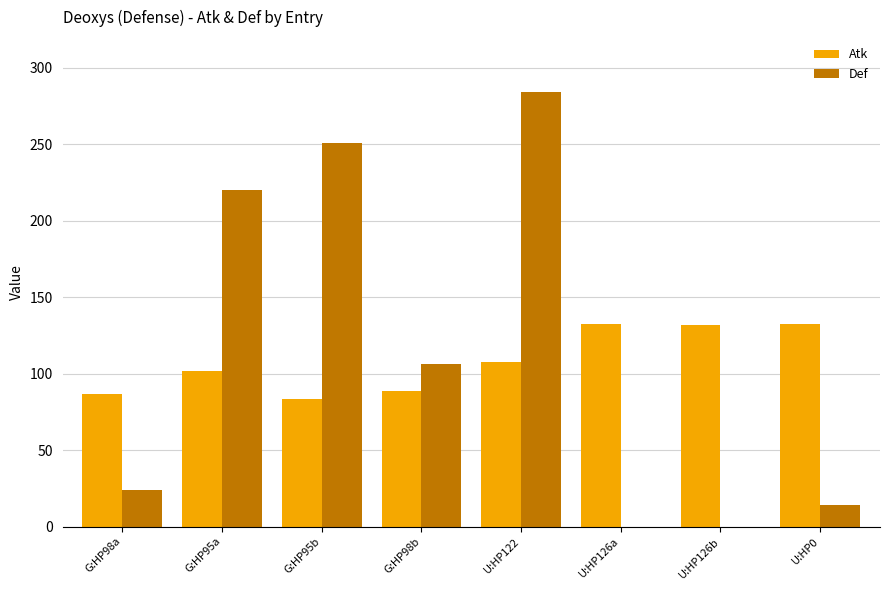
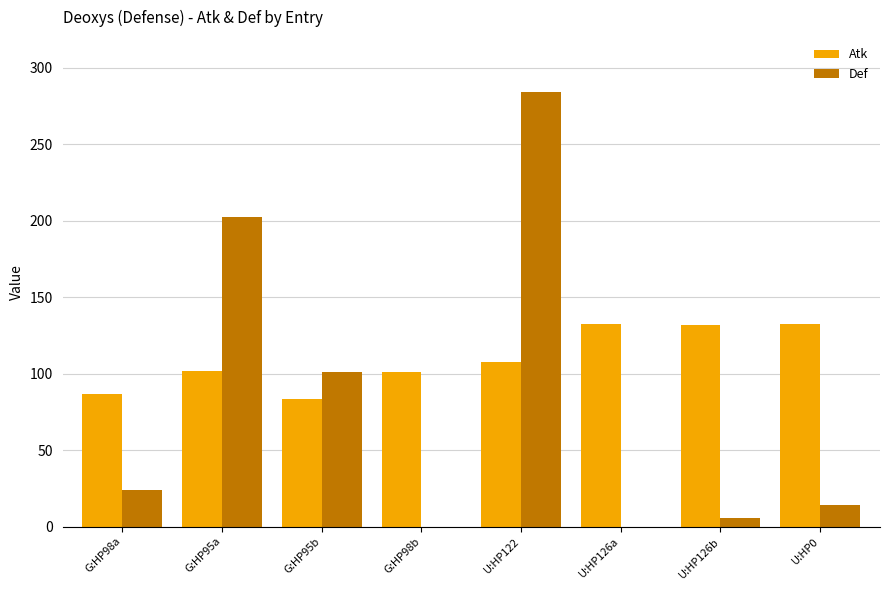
  {
    "Atk": {
      "G:HP98a": 86,
      "G:HP95a": 102,
      "G:HP95b": 83,
-     "G:HP98b": 89,
+     "G:HP98b": 101,
      "U:HP122": 107,
      "U:HP126a": 132,
      "U:HP126b": 132,
      "U:HP0": 132
    },
    "Def": {
      "G:HP98a": 24,
-     "G:HP95a": 220,
-     "G:HP95b": 251,
-     "G:HP98b": 106,
+     "G:HP95a": 202,
+     "G:HP95b": 101,
+     "G:HP98b": 0,
      "U:HP122": 284,
      "U:HP126a": 0,
-     "U:HP126b": 0,
+     "U:HP126b": 6,
      "U:HP0": 14
    }
  }
